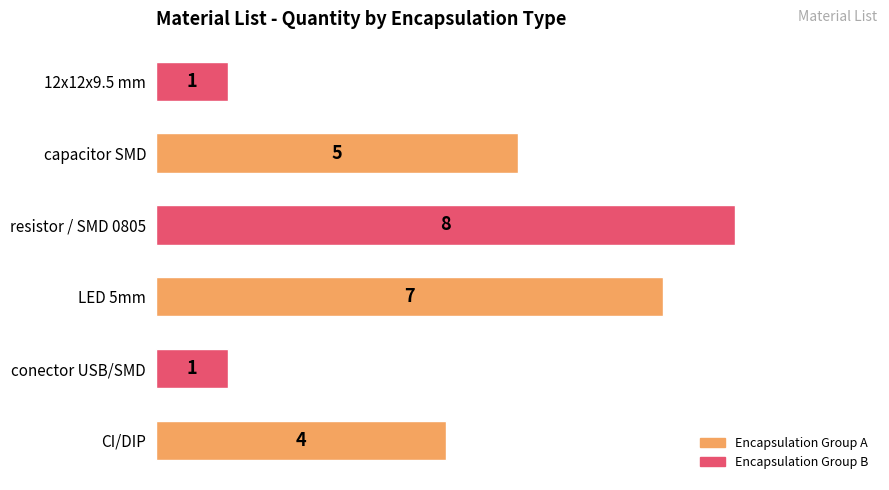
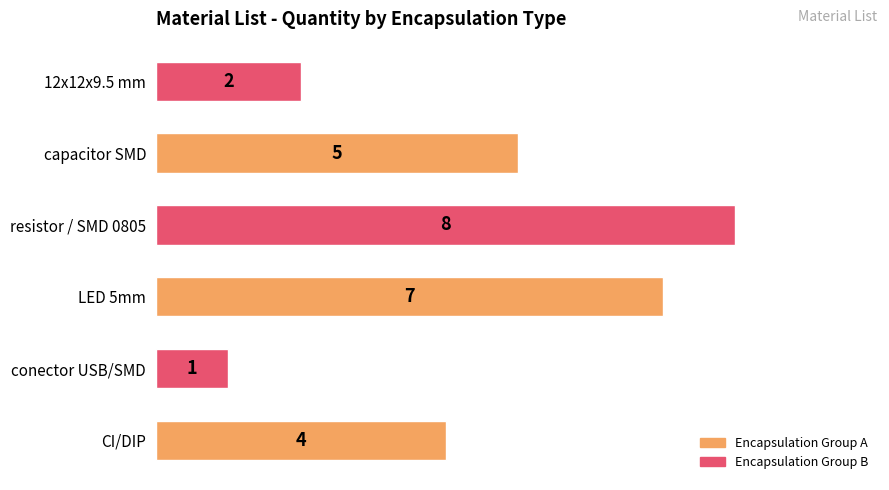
  {
-   "12x12x9.5 mm": 1,
+   "12x12x9.5 mm": 2,
    "capacitor SMD": 5,
    "resistor / SMD 0805": 8,
    "LED 5mm": 7,
    "conector USB/SMD": 1,
    "CI/DIP": 4
  }
